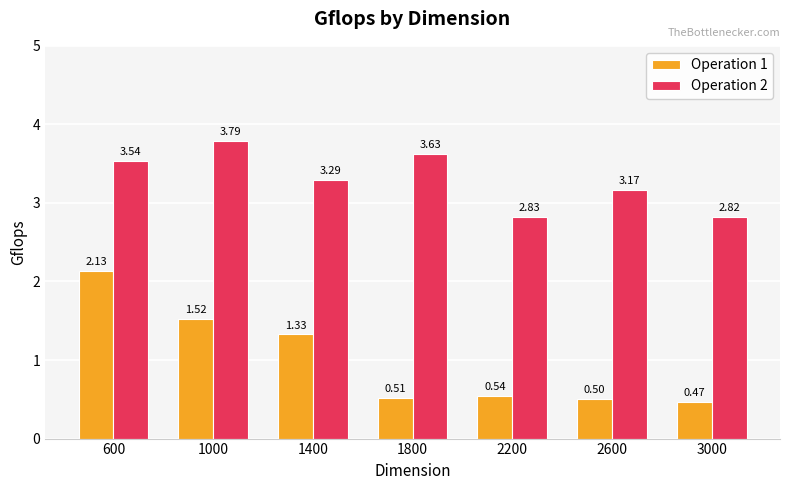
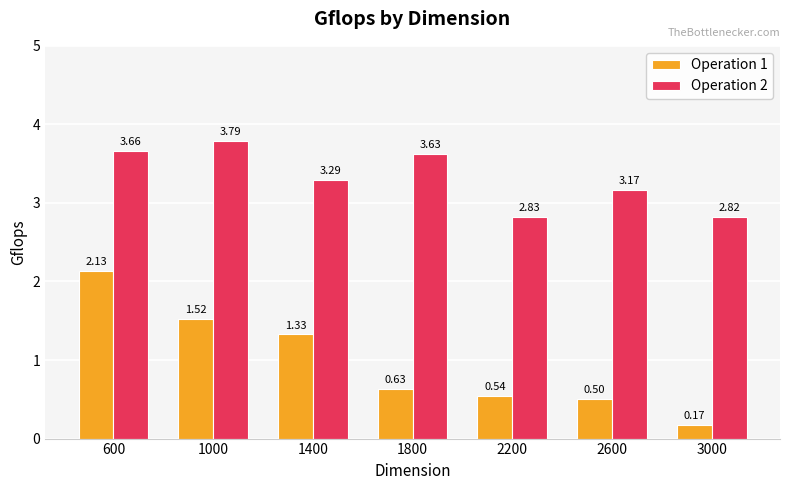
  {
    "Operation 1": {
      "600": 2.13,
      "1000": 1.52,
      "1400": 1.33,
-     "1800": 0.51,
+     "1800": 0.63,
      "2200": 0.54,
      "2600": 0.50,
-     "3000": 0.47
+     "3000": 0.17
    },
    "Operation 2": {
-     "600": 3.54,
+     "600": 3.66,
      "1000": 3.79,
      "1400": 3.29,
      "1800": 3.63,
      "2200": 2.83,
      "2600": 3.17,
      "3000": 2.82
    }
  }
